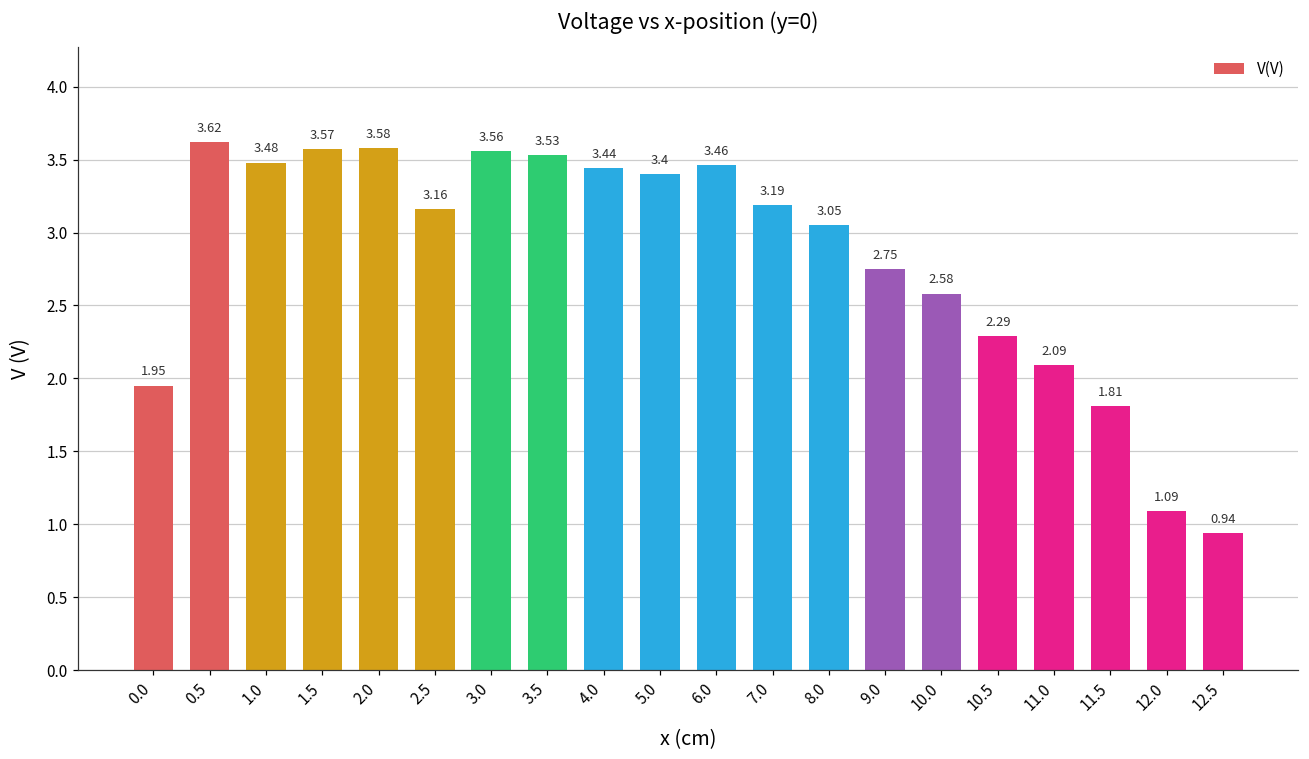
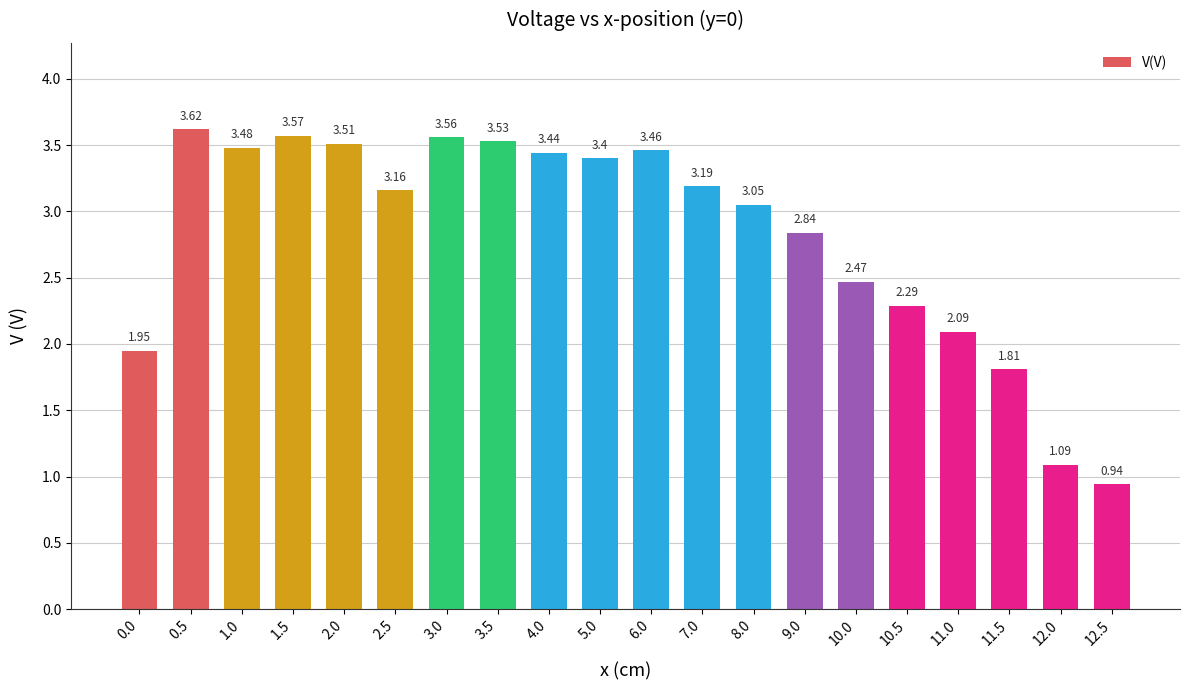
  {
    "0.0": 1.95,
    "0.5": 3.62,
    "1.0": 3.48,
    "1.5": 3.57,
-   "2.0": 3.58,
+   "2.0": 3.51,
    "2.5": 3.16,
    "3.0": 3.56,
    "3.5": 3.53,
    "4.0": 3.44,
    "5.0": 3.4,
    "6.0": 3.46,
    "7.0": 3.19,
    "8.0": 3.05,
-   "9.0": 2.75,
-   "10.0": 2.58,
+   "9.0": 2.84,
+   "10.0": 2.47,
    "10.5": 2.29,
    "11.0": 2.09,
    "11.5": 1.81,
    "12.0": 1.09,
    "12.5": 0.94
  }
